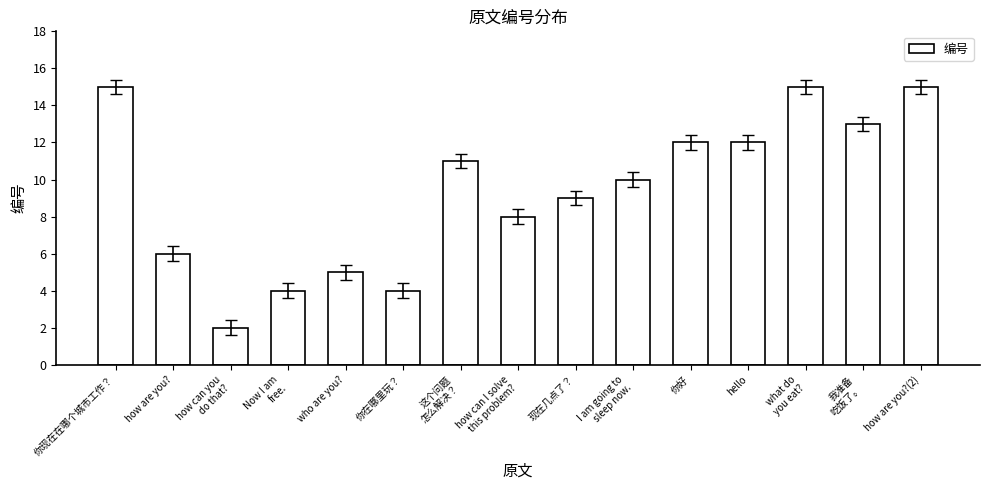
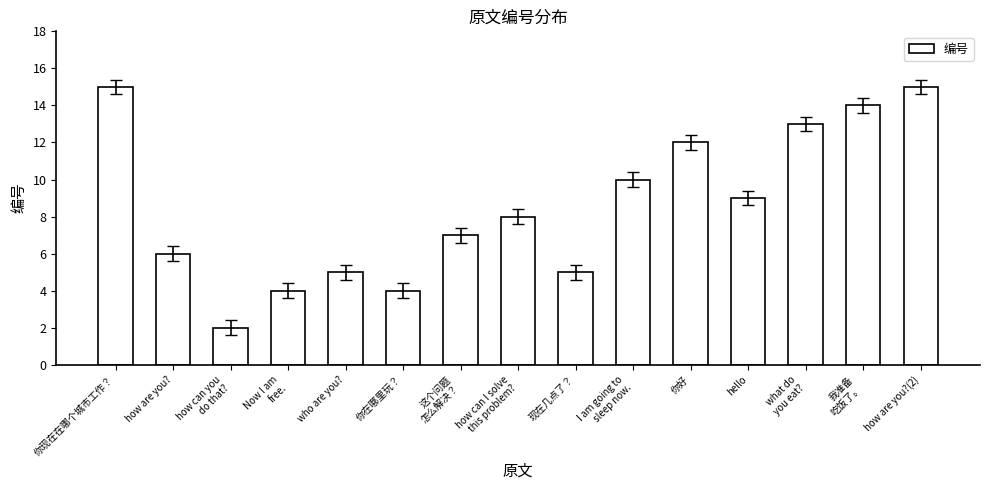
  {
    "编号": {
      "你现在在哪个城市工作？": 15,
      "how are you?": 6,
      "how can you do that?": 2,
      "Now I am free.": 4,
      "who are you?": 5,
      "你在哪里玩？": 4,
-     "这个问题 怎么解决？": 11,
+     "这个问题 怎么解决？": 7,
      "how can I solve this problem?": 8,
-     "现在几点了？": 9,
+     "现在几点了？": 5,
      "I am going to sleep now.": 10,
      "你好": 12,
-     "hello": 12,
-     "what do you eat?": 15,
-     "我准备 吃饭了。": 13,
+     "hello": 9,
+     "what do you eat?": 13,
+     "我准备 吃饭了。": 14,
      "how are you?(2)": 15
    }
  }
